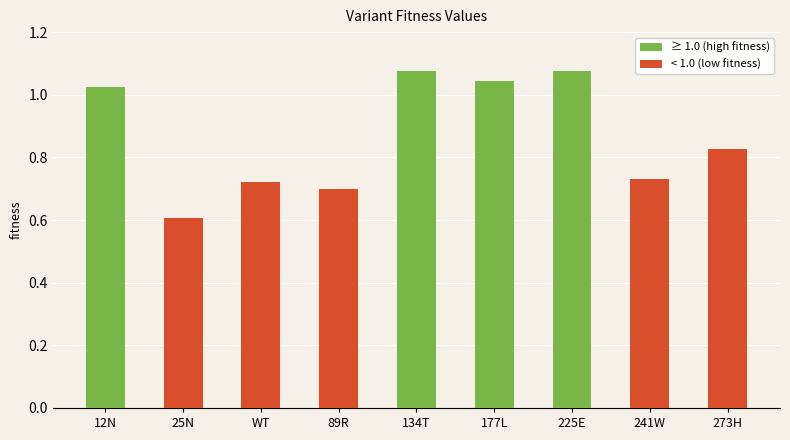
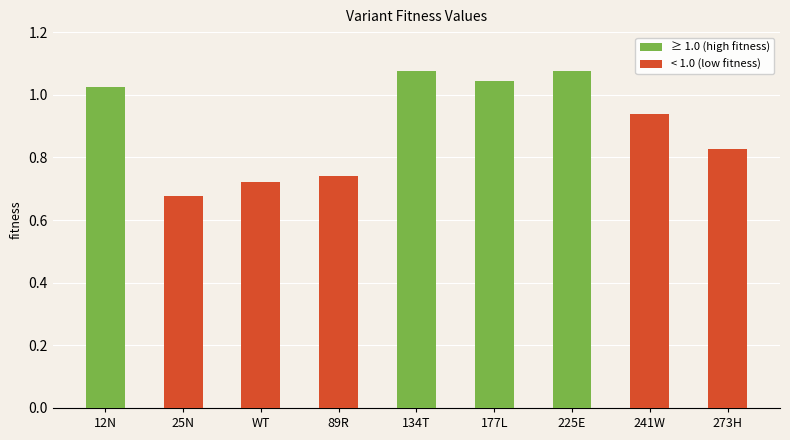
  {
    "12N": 1.03,
-   "25N": 0.61,
+   "25N": 0.68,
    "WT": 0.72,
-   "89R": 0.70,
+   "89R": 0.74,
    "134T": 1.07,
    "177L": 1.04,
    "225E": 1.08,
-   "241W": 0.73,
+   "241W": 0.94,
    "273H": 0.83
  }
